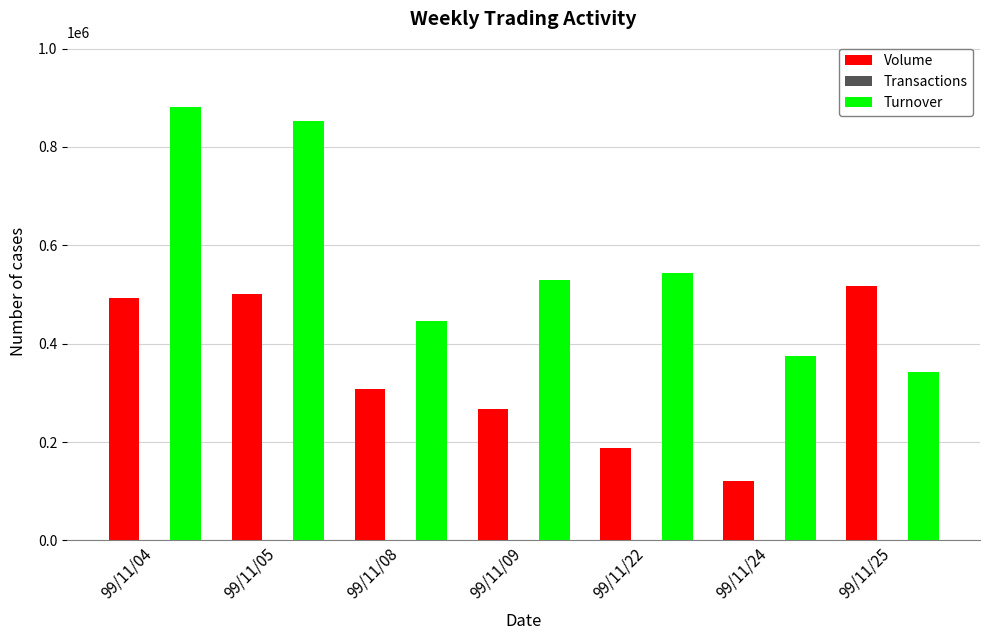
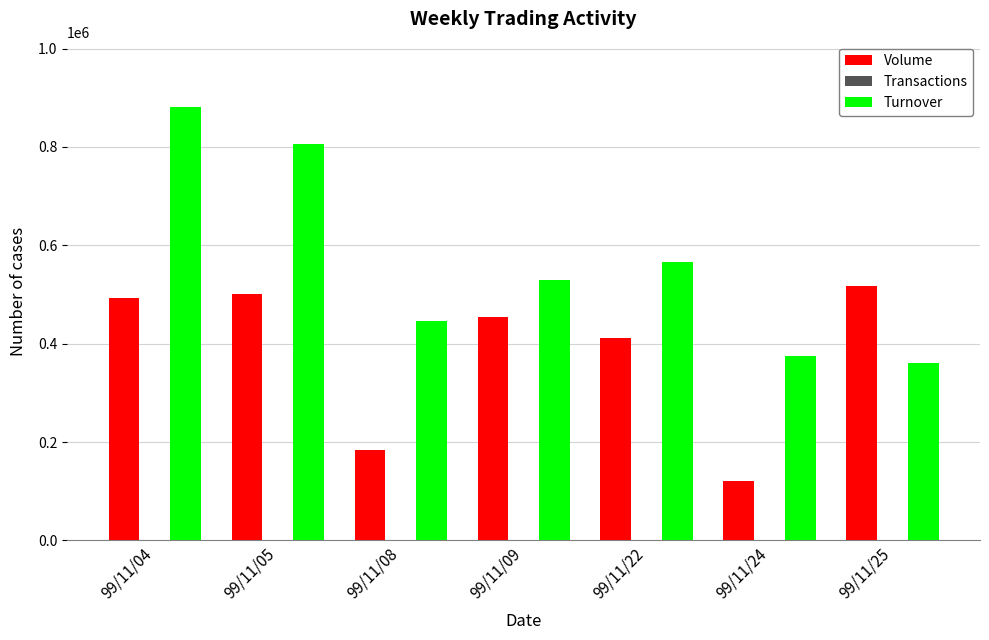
  {
    "Volume": {
      "99/11/04": 490000,
      "99/11/05": 500000,
-     "99/11/08": 310000,
-     "99/11/09": 270000,
-     "99/11/22": 190000,
+     "99/11/08": 180000,
+     "99/11/09": 450000,
+     "99/11/22": 410000,
      "99/11/24": 120000,
      "99/11/25": 520000
    },
    "Turnover": {
      "99/11/04": 880000,
-     "99/11/05": 850000,
+     "99/11/05": 810000,
      "99/11/08": 450000,
      "99/11/09": 530000,
-     "99/11/22": 540000,
+     "99/11/22": 570000,
      "99/11/24": 380000,
-     "99/11/25": 340000
+     "99/11/25": 360000
    }
  }
